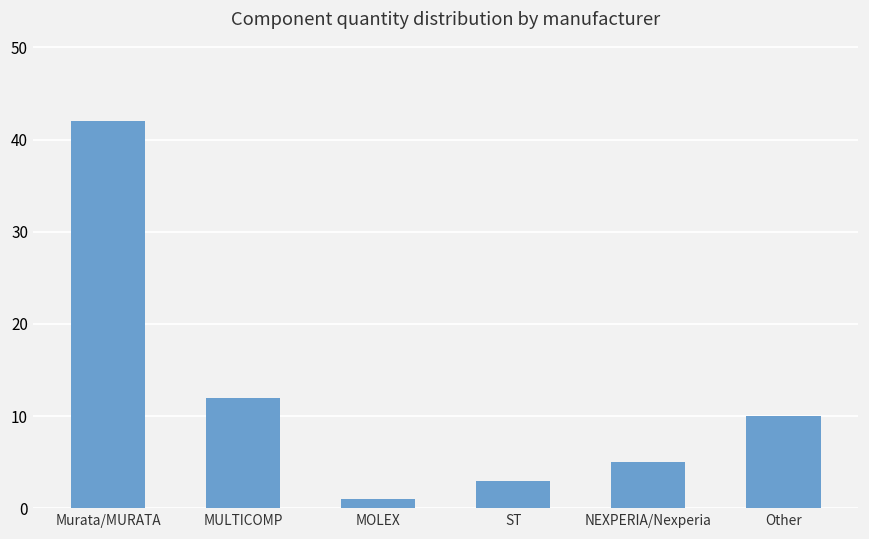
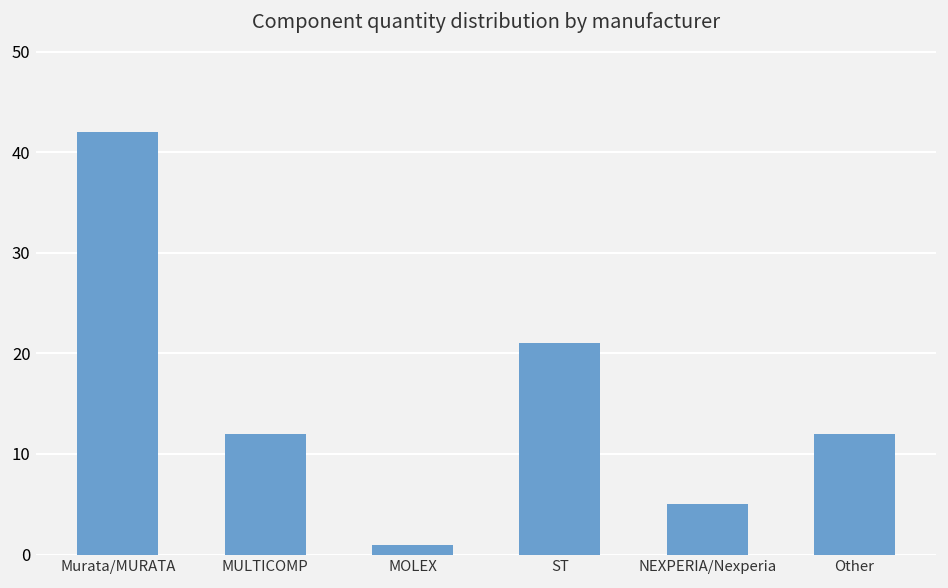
  {
    "Murata/MURATA": 42,
    "MULTICOMP": 12,
    "MOLEX": 1,
-   "ST": 3,
+   "ST": 21,
    "NEXPERIA/Nexperia": 5,
-   "Other": 10
+   "Other": 12
  }
